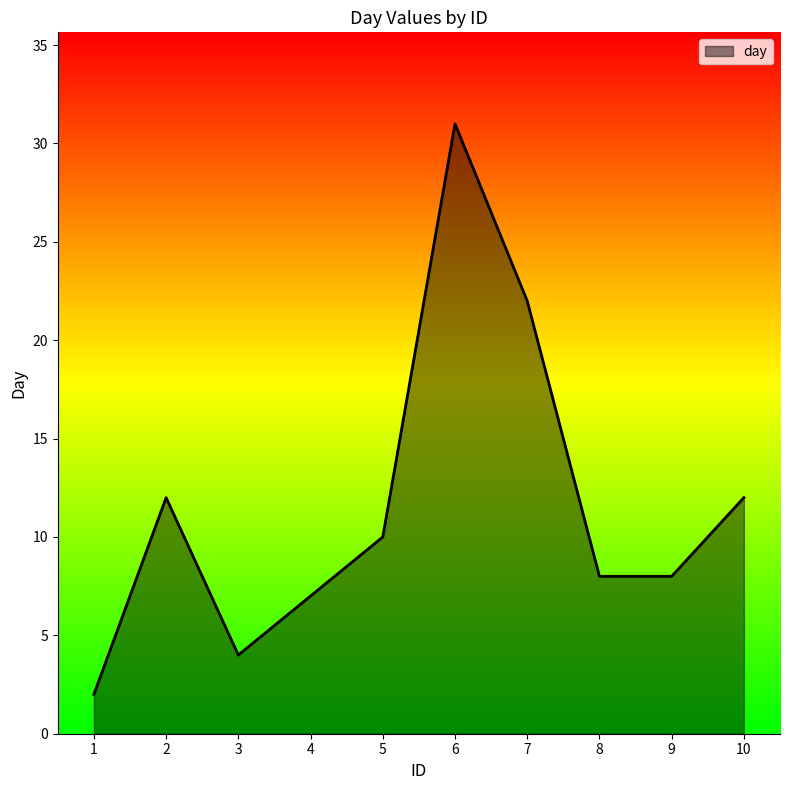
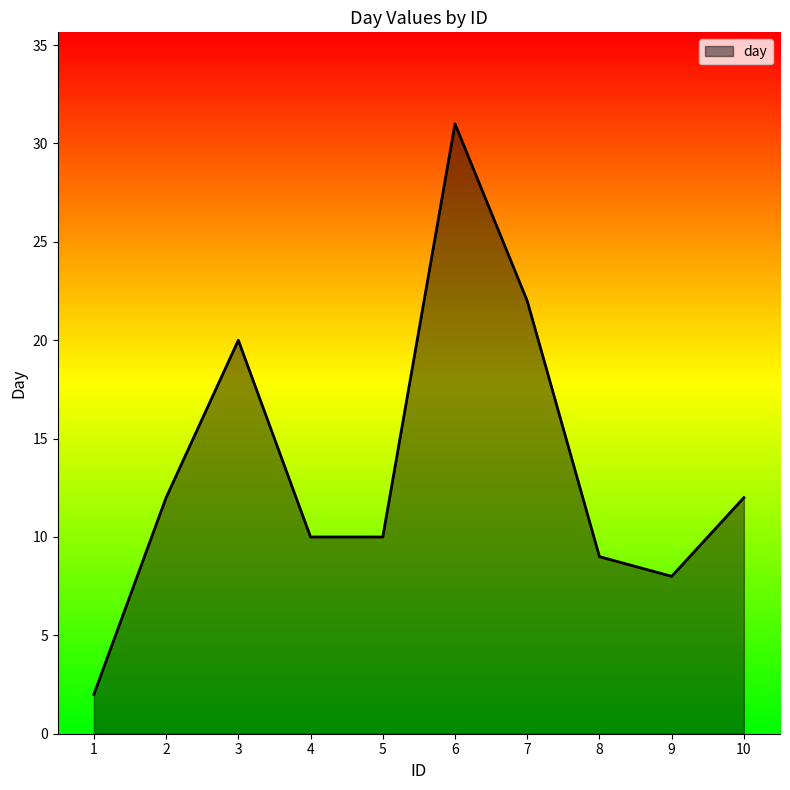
  {
    "1": 2,
    "2": 12,
-   "3": 4,
-   "4": 7,
+   "3": 20,
+   "4": 10,
    "5": 10,
    "6": 31,
    "7": 22,
-   "8": 8,
+   "8": 9,
    "9": 8,
    "10": 12
  }
